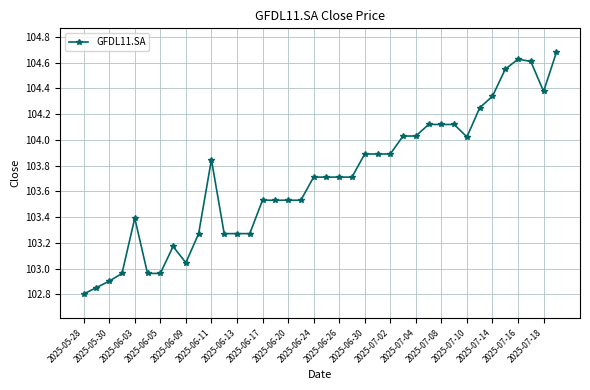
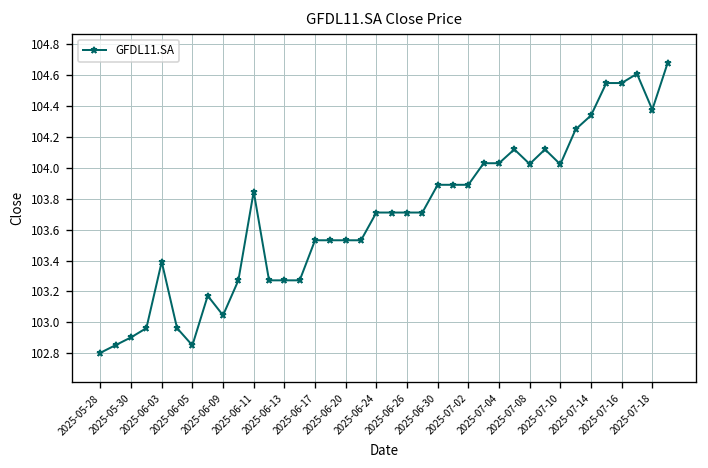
  {
    "2025-05-28": 102.80,
    "2025-05-30": 102.90,
    "2025-06-03": 103.39,
-   "2025-06-05": 102.96,
+   "2025-06-05": 102.85,
    "2025-06-09": 103.05,
    "2025-06-11": 103.85,
    "2025-06-13": 103.27,
    "2025-06-17": 103.53,
    "2025-06-20": 103.53,
    "2025-06-24": 103.71,
    "2025-06-26": 103.71,
    "2025-06-30": 103.89,
    "2025-07-02": 103.89,
    "2025-07-04": 104.03,
-   "2025-07-08": 104.12,
+   "2025-07-08": 104.03,
    "2025-07-10": 104.02,
    "2025-07-14": 104.34,
-   "2025-07-16": 104.63,
+   "2025-07-16": 104.55,
    "2025-07-18": 104.38
  }
